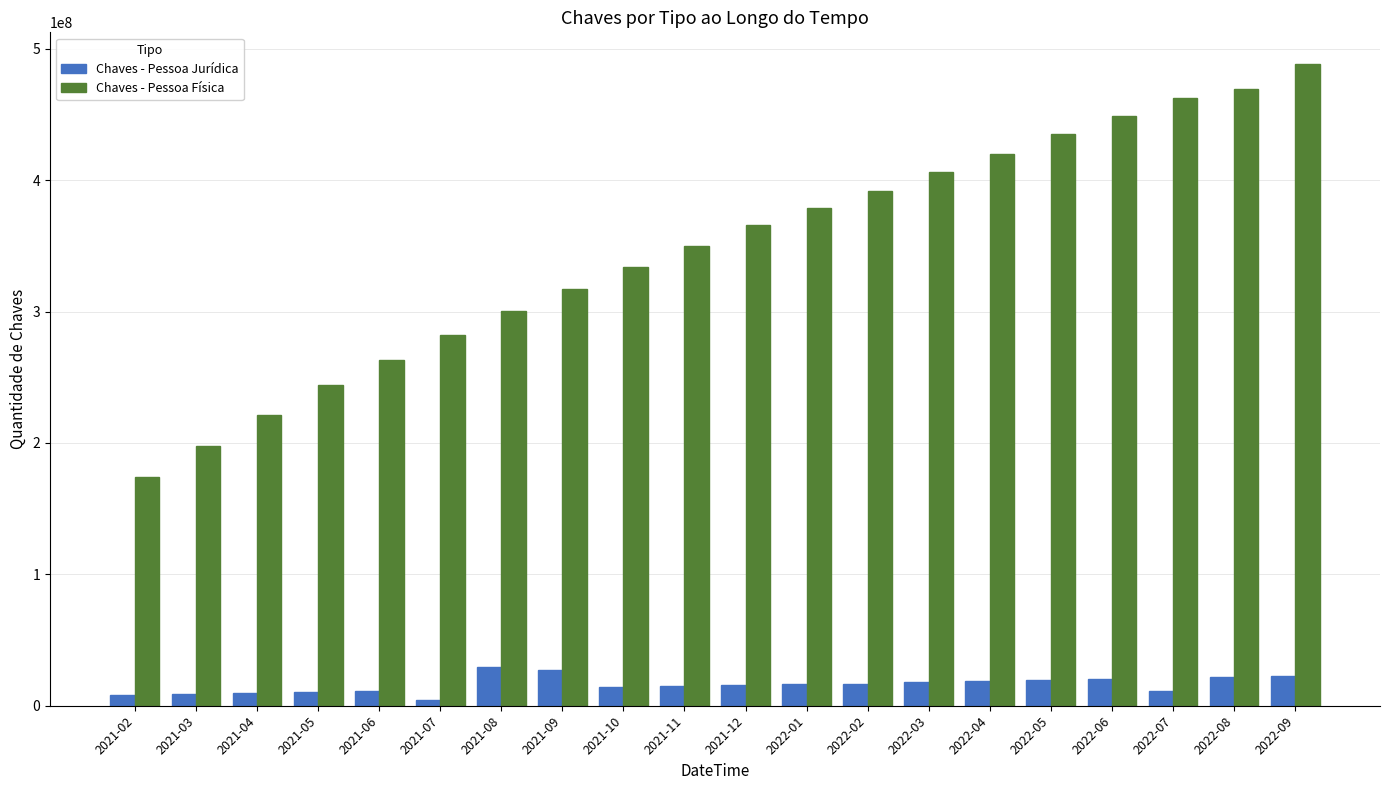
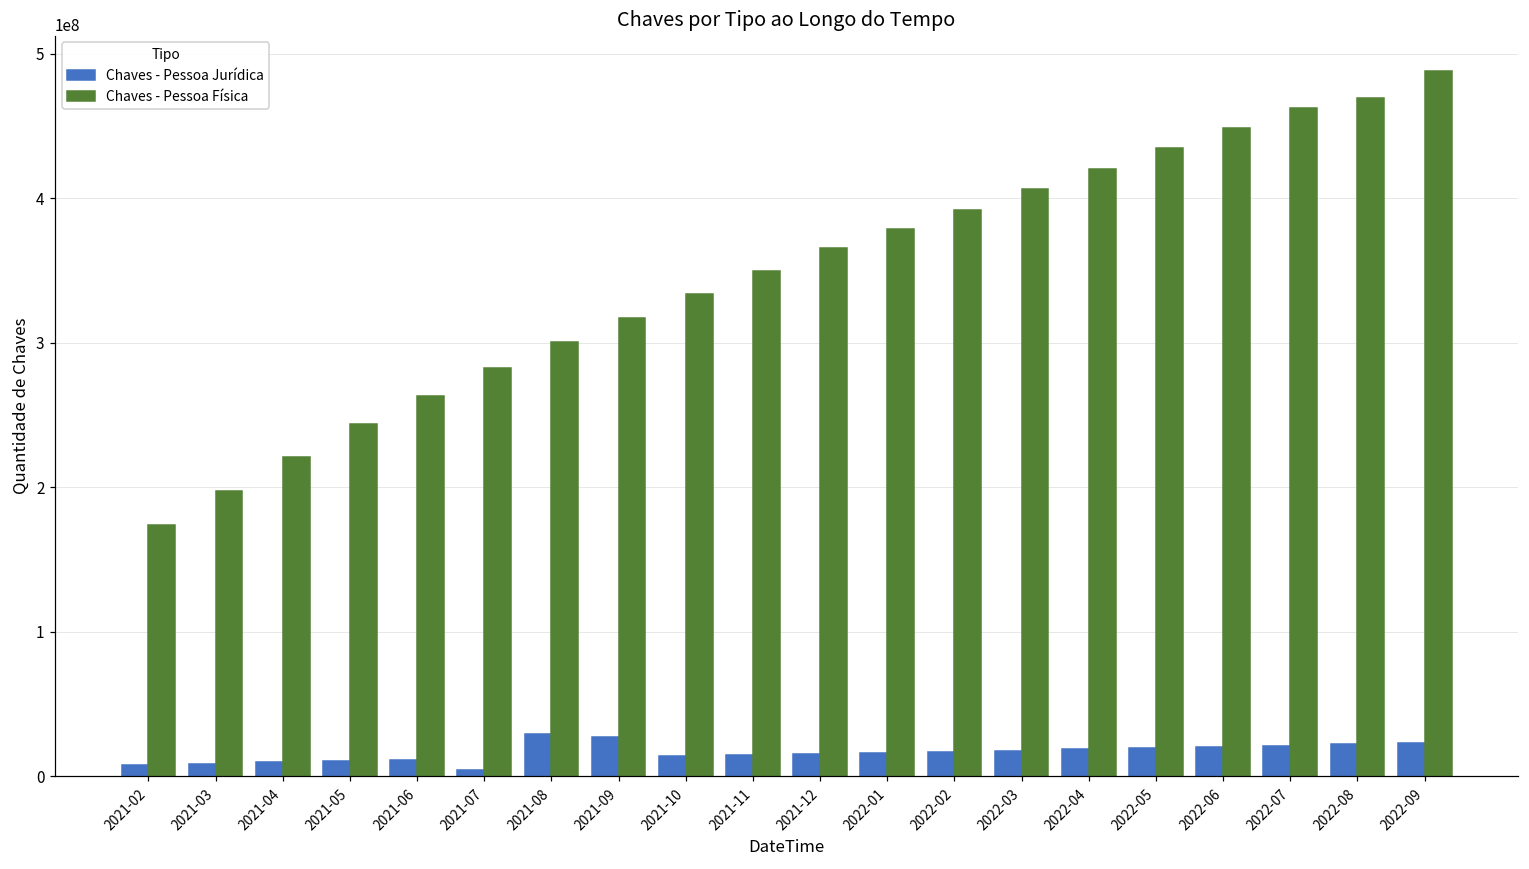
  {
    "Chaves - Pessoa Jurídica": {
      "2021-02": 8000000,
      "2021-03": 9000000,
      "2021-04": 10000000,
      "2021-05": 10000000,
      "2021-06": 11000000,
      "2021-07": 4000000,
      "2021-08": 30000000,
      "2021-09": 27000000,
      "2021-10": 14000000,
      "2021-11": 15000000,
      "2021-12": 15000000,
      "2022-01": 16000000,
      "2022-02": 17000000,
      "2022-03": 18000000,
      "2022-04": 19000000,
      "2022-05": 20000000,
      "2022-06": 20000000,
-     "2022-07": 12000000,
+     "2022-07": 21000000,
      "2022-08": 22000000,
      "2022-09": 23000000
    },
    "Chaves - Pessoa Física": {
      "2021-02": 174000000,
      "2021-03": 198000000,
      "2021-04": 221000000,
      "2021-05": 244000000,
      "2021-06": 263000000,
      "2021-07": 282000000,
      "2021-08": 301000000,
      "2021-09": 317000000,
      "2021-10": 334000000,
      "2021-11": 350000000,
      "2021-12": 366000000,
      "2022-01": 379000000,
      "2022-02": 392000000,
      "2022-03": 406000000,
      "2022-04": 420000000,
      "2022-05": 435000000,
      "2022-06": 449000000,
      "2022-07": 463000000,
      "2022-08": 470000000,
      "2022-09": 488000000
    }
  }
